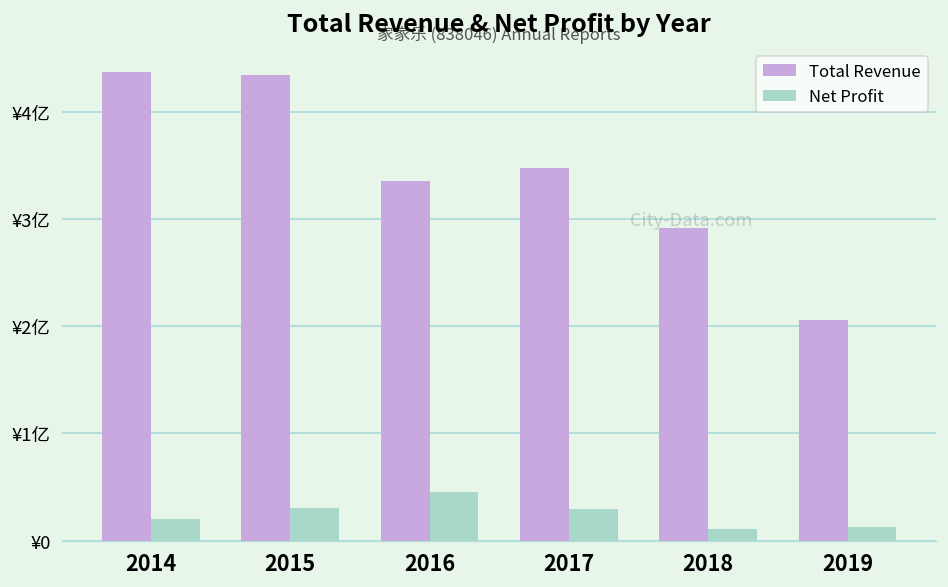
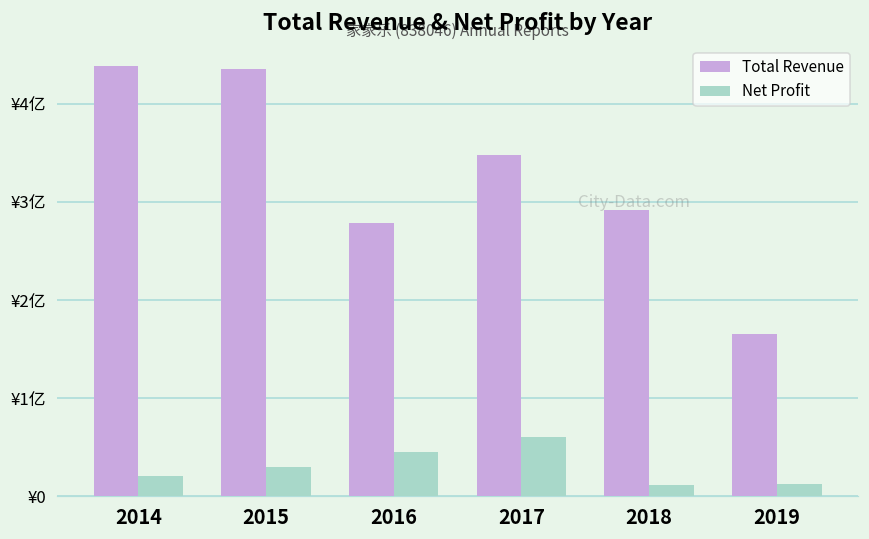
  {
    "Total Revenue": {
      "2014": "¥4.4亿",
      "2015": "¥4.4亿",
-     "2016": "¥3.4亿",
+     "2016": "¥2.8亿",
      "2017": "¥3.5亿",
      "2018": "¥2.9亿",
-     "2019": "¥2.1亿"
+     "2019": "¥1.7亿"
    },
    "Net Profit": {
      "2014": "¥0.2亿",
      "2015": "¥0.3亿",
      "2016": "¥0.4亿",
-     "2017": "¥0.3亿",
+     "2017": "¥0.6亿",
      "2018": "¥0.1亿",
      "2019": "¥0.1亿"
    }
  }
